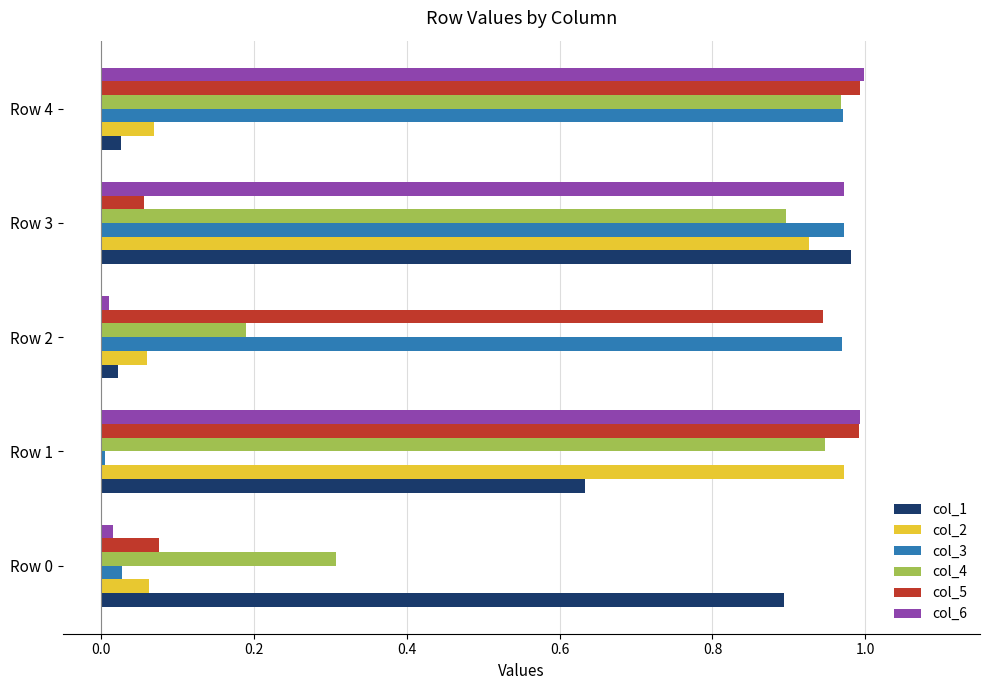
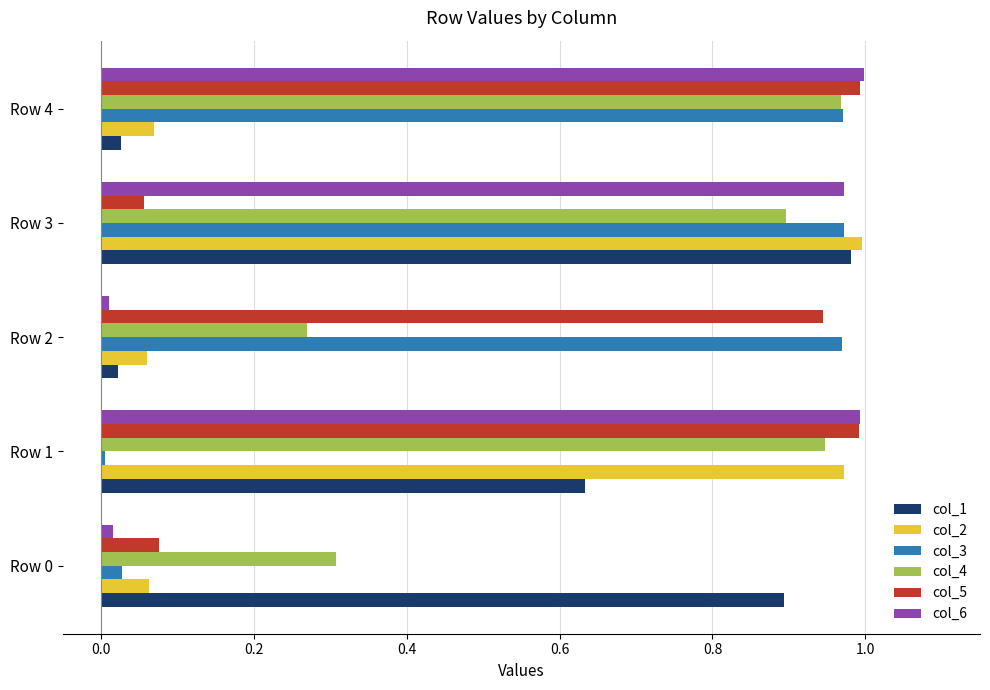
  {
    "col_1": {
      "Row 4": 0.03,
      "Row 3": 0.98,
      "Row 2": 0.02,
      "Row 1": 0.63,
      "Row 0": 0.89
    },
    "col_2": {
      "Row 4": 0.07,
-     "Row 3": 0.93,
+     "Row 3": 1.00,
      "Row 2": 0.06,
      "Row 1": 0.97,
      "Row 0": 0.06
    },
    "col_3": {
      "Row 4": 0.97,
      "Row 3": 0.97,
      "Row 2": 0.97,
      "Row 1": 0.01,
      "Row 0": 0.03
    },
    "col_4": {
      "Row 4": 0.97,
      "Row 3": 0.90,
-     "Row 2": 0.19,
+     "Row 2": 0.27,
      "Row 1": 0.95,
      "Row 0": 0.31
    },
    "col_5": {
      "Row 4": 0.99,
      "Row 3": 0.06,
      "Row 2": 0.95,
      "Row 1": 0.99,
      "Row 0": 0.08
    },
    "col_6": {
      "Row 4": 1.00,
      "Row 3": 0.97,
      "Row 2": 0.01,
      "Row 1": 0.99,
      "Row 0": 0.02
    }
  }
